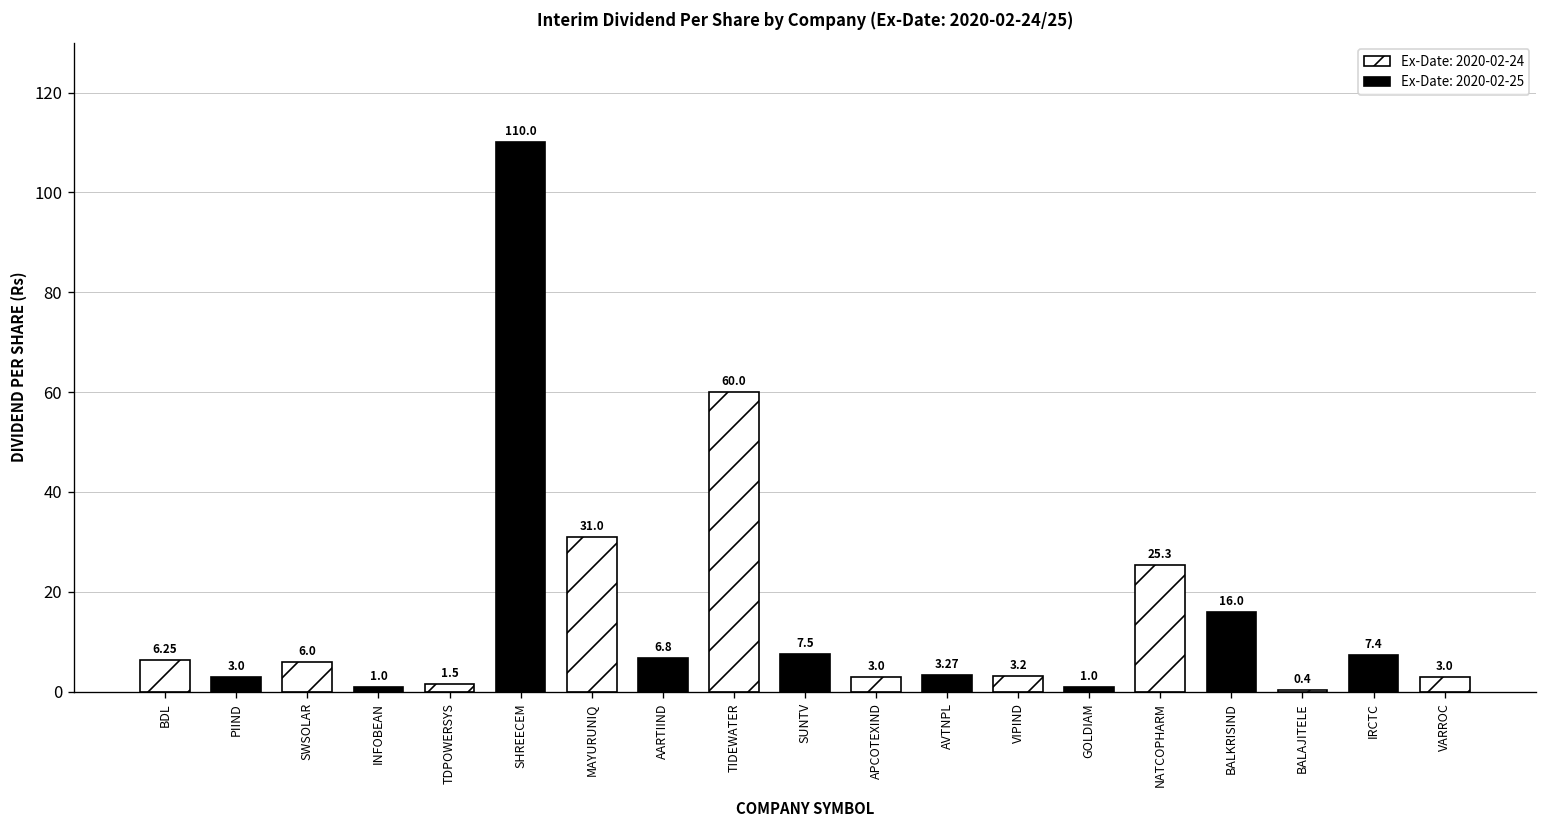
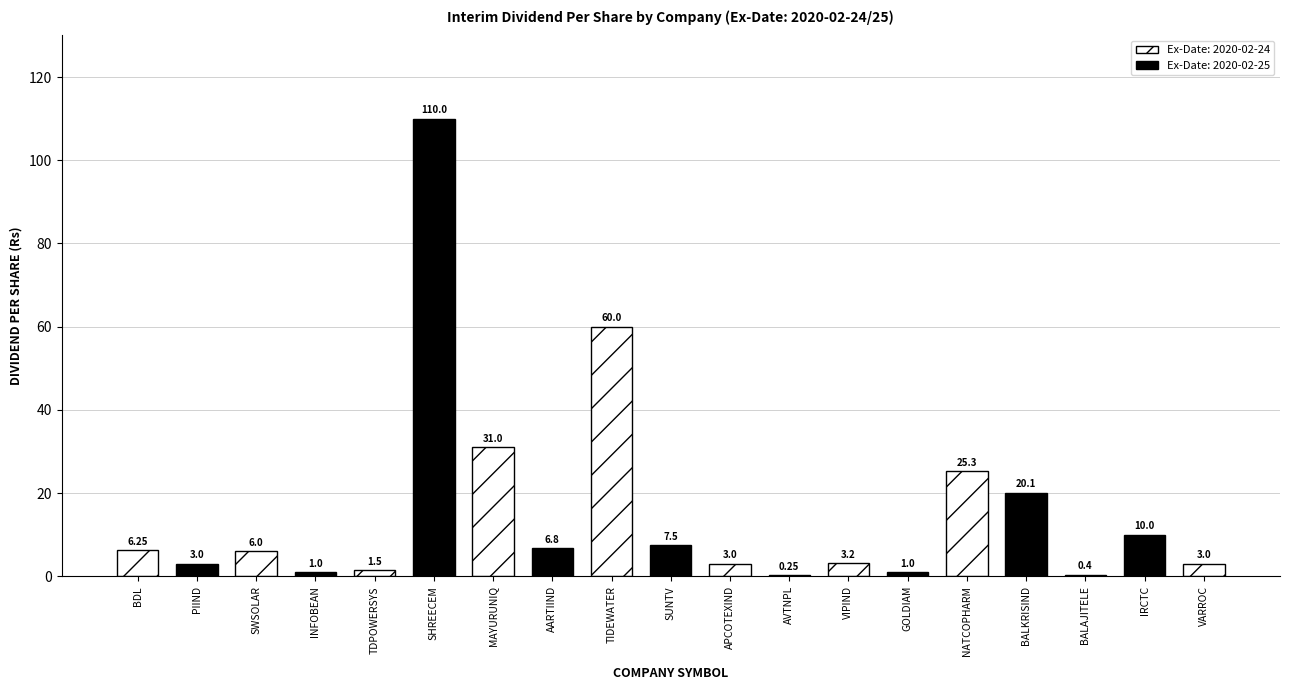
  {
    "BDL": 6.25,
    "PIIND": 3.0,
    "SWSOLAR": 6.0,
    "INFOBEAN": 1.0,
    "TDPOWERSYS": 1.5,
    "SHREECEM": 110.0,
    "MAYURUNIQ": 31.0,
    "AARTIIND": 6.8,
    "TIDEWATER": 60.0,
    "SUNTV": 7.5,
    "APCOTEXIND": 3.0,
-   "AVTNPL": 3.27,
+   "AVTNPL": 0.25,
    "VIPIND": 3.2,
    "GOLDIAM": 1.0,
    "NATCOPHARM": 25.3,
-   "BALKRISIND": 16.0,
+   "BALKRISIND": 20.1,
    "BALAJITELE": 0.4,
-   "IRCTC": 7.4,
+   "IRCTC": 10.0,
    "VARROC": 3.0
  }
